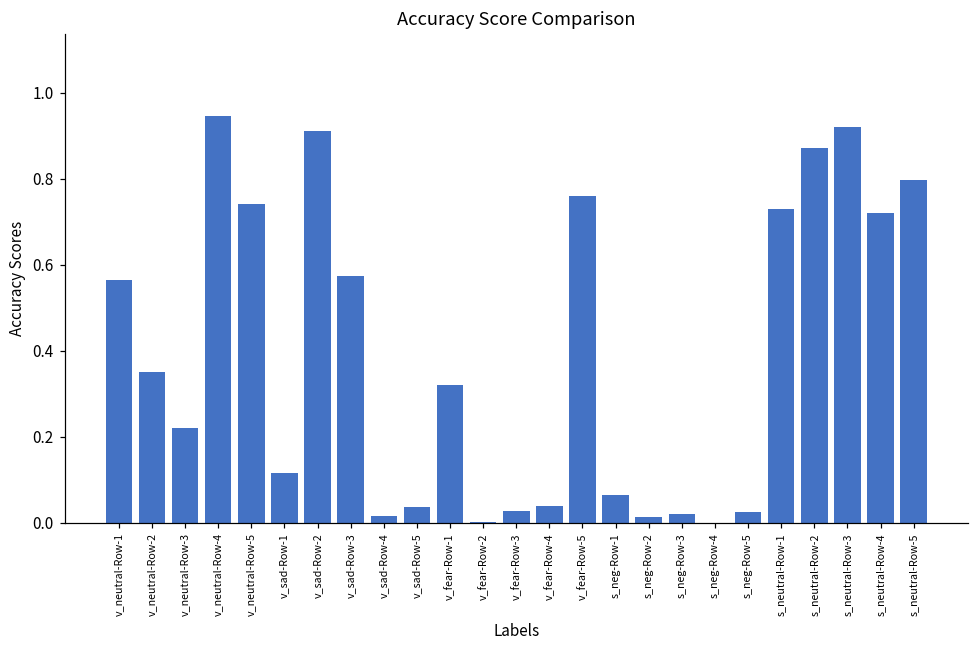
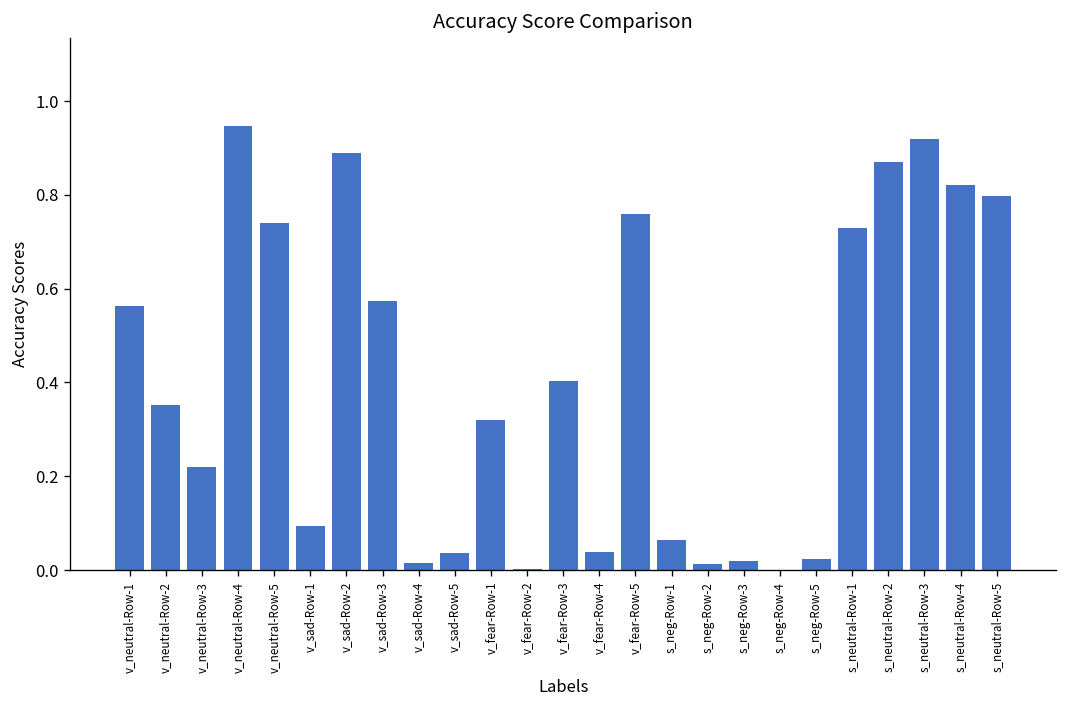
  {
    "v_neutral-Row-1": 0.56,
    "v_neutral-Row-2": 0.35,
    "v_neutral-Row-3": 0.22,
    "v_neutral-Row-4": 0.95,
    "v_neutral-Row-5": 0.74,
-   "v_sad-Row-1": 0.12,
-   "v_sad-Row-2": 0.91,
+   "v_sad-Row-1": 0.09,
+   "v_sad-Row-2": 0.89,
    "v_sad-Row-3": 0.57,
    "v_sad-Row-4": 0.02,
    "v_sad-Row-5": 0.04,
    "v_fear-Row-1": 0.32,
-   "v_fear-Row-3": 0.03,
+   "v_fear-Row-3": 0.40,
    "v_fear-Row-4": 0.04,
    "v_fear-Row-5": 0.76,
    "s_neg-Row-1": 0.06,
    "s_neg-Row-2": 0.01,
    "s_neg-Row-3": 0.02,
    "s_neg-Row-4": 0.00,
    "s_neg-Row-5": 0.02,
    "s_neutral-Row-1": 0.73,
    "s_neutral-Row-2": 0.87,
    "s_neutral-Row-3": 0.92,
-   "s_neutral-Row-4": 0.72,
+   "s_neutral-Row-4": 0.82,
    "s_neutral-Row-5": 0.80
  }
